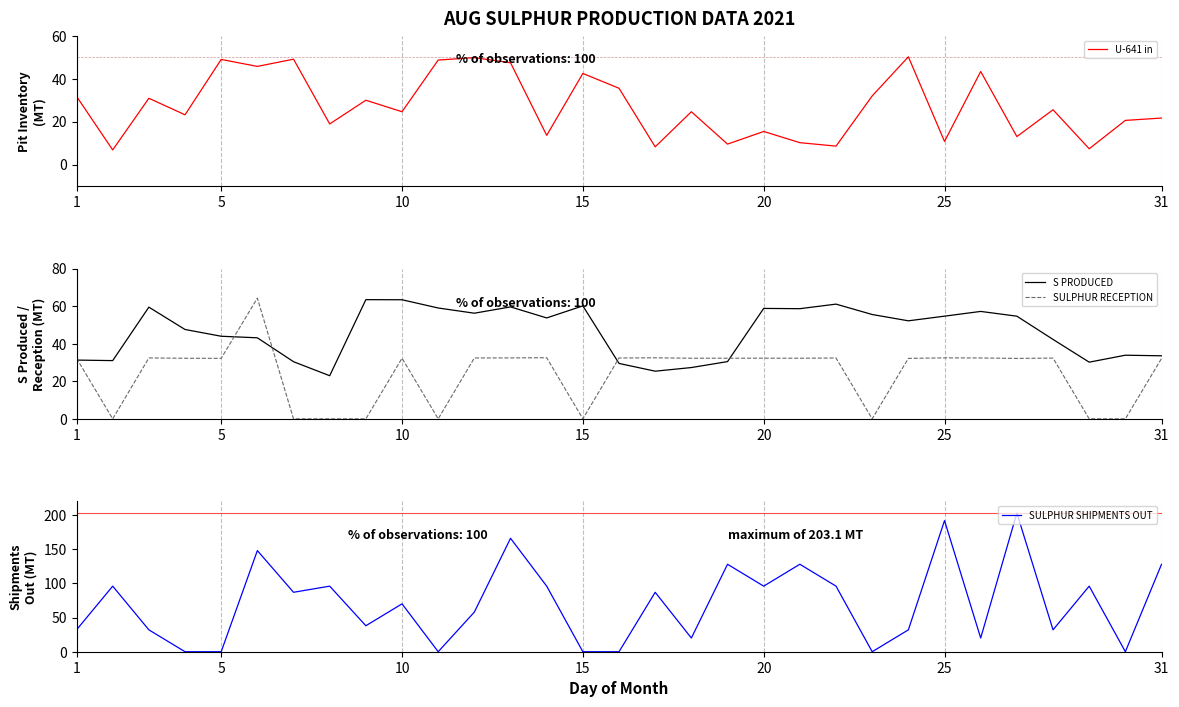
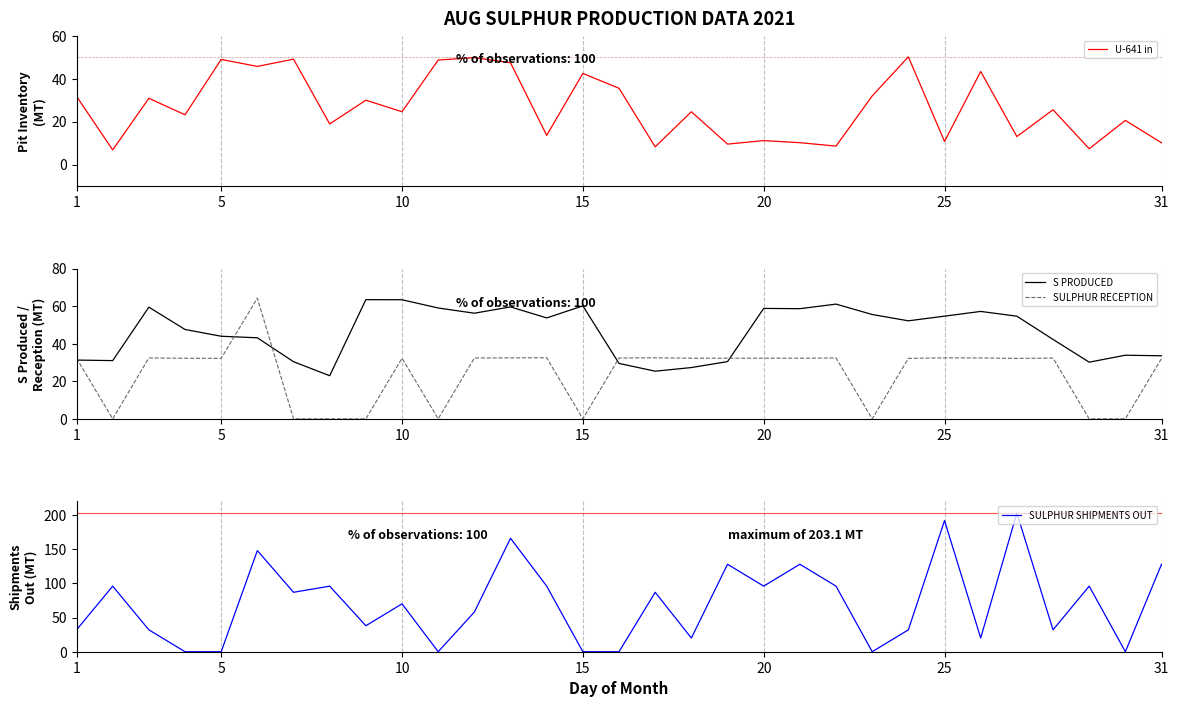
  {
    "AUG SULPHUR PRODUCTION DATA 2021": {
      "1": 32,
      "5": 49,
      "10": 25,
      "15": 42,
-     "20": 15,
+     "20": 11,
      "25": 11,
-     "31": 22
+     "31": 10
    }
  }
